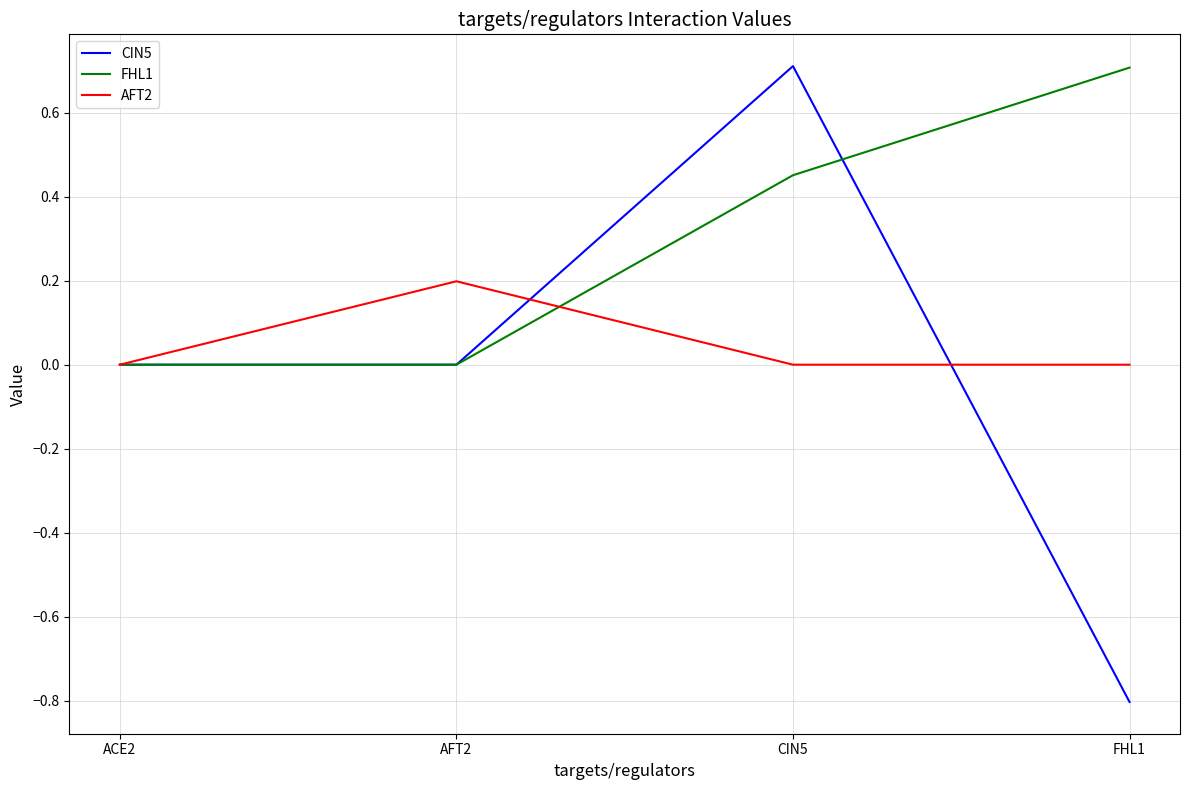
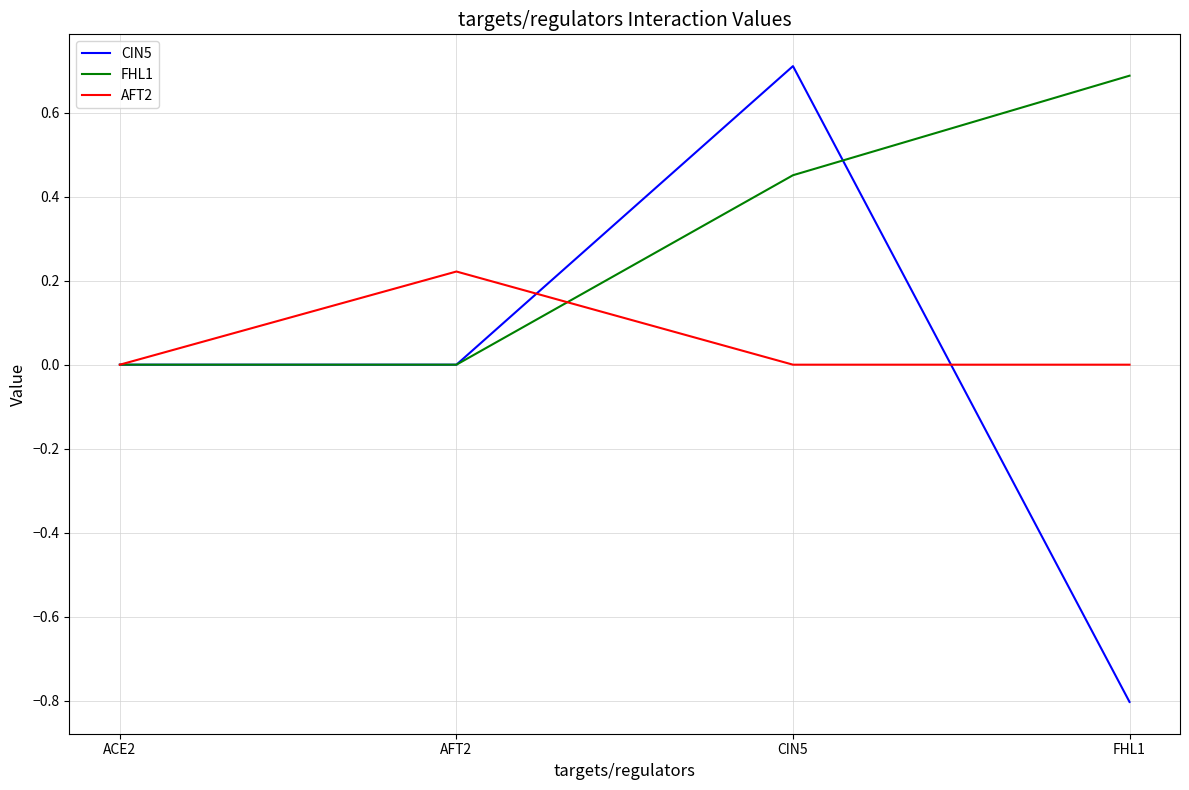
  {
    "CIN5": {
      "CIN5": 0.71,
      "FHL1": -0.80
    },
    "FHL1": {
      "CIN5": 0.45,
-     "FHL1": 0.71
+     "FHL1": 0.69
    },
    "AFT2": {
-     "AFT2": 0.20,
+     "AFT2": 0.22,
      "CIN5": 0.00,
      "FHL1": 0.00
    }
  }
